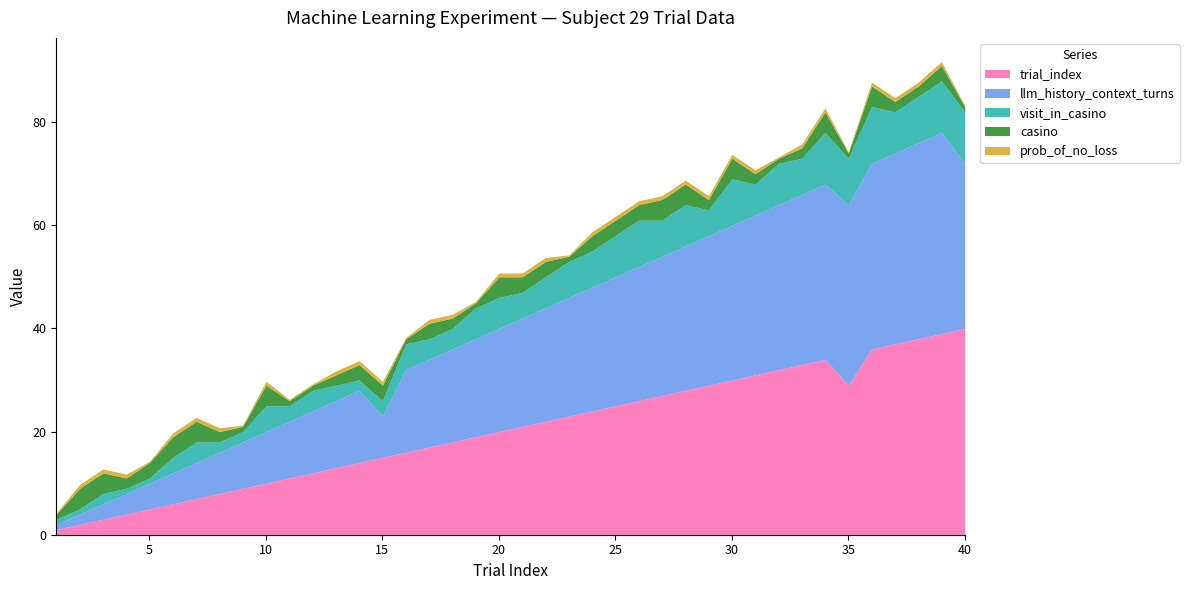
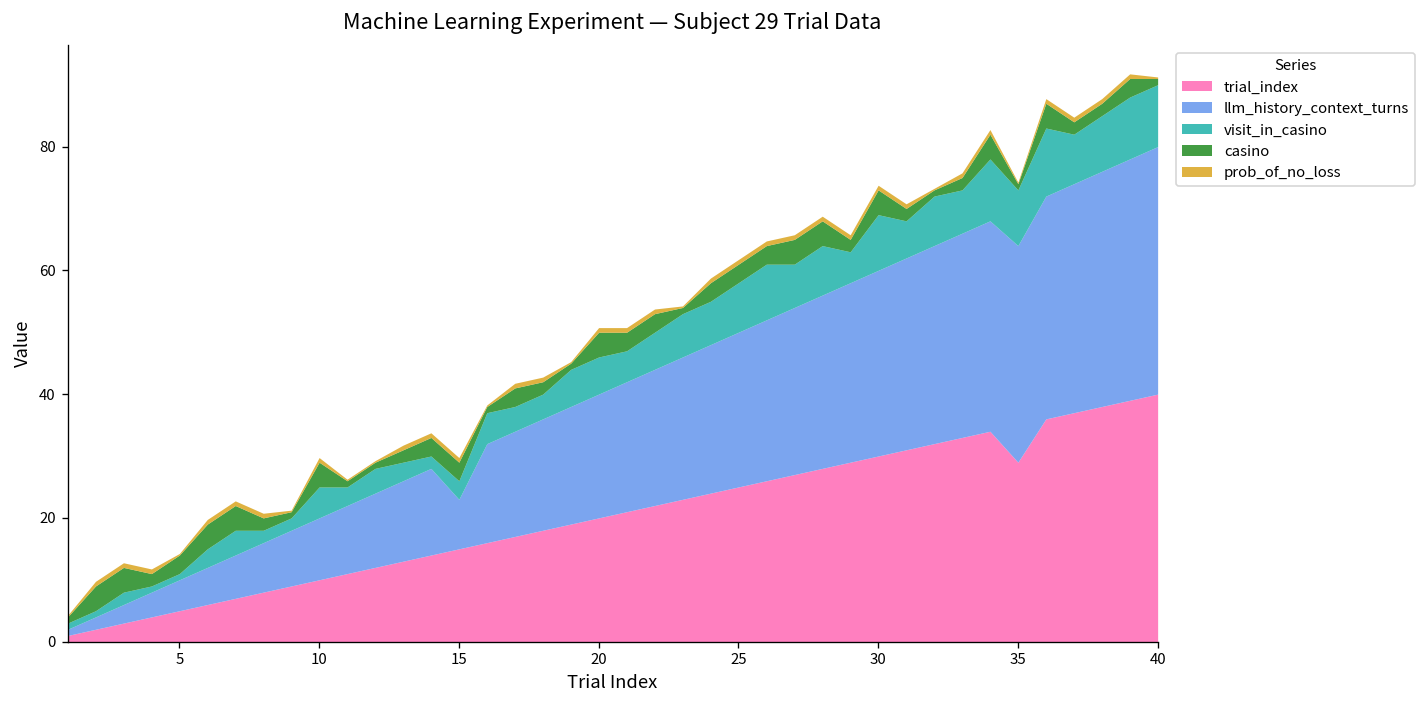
  {
    "trial_index": {
      "5": 5,
      "10": 10,
      "15": 15,
      "20": 20,
      "25": 25,
      "30": 30,
      "35": 29,
      "40": 40
    },
    "llm_history_context_turns": {
      "5": 5,
      "10": 10,
      "15": 8,
      "20": 20,
      "25": 25,
      "30": 30,
      "35": 35,
-     "40": 32
+     "40": 40
    },
    "visit_in_casino": {
      "5": 1,
      "10": 5,
      "15": 3,
      "20": 6,
      "25": 8,
      "30": 9,
      "35": 9,
      "40": 10
    },
    "casino": {
      "10": 4,
      "15": 3,
      "20": 4,
      "25": 3,
      "30": 4
    },
    "prob_of_no_loss": {
      "10": 1,
      "15": 1,
      "20": 1,
      "25": 1,
      "30": 1
    }
  }
